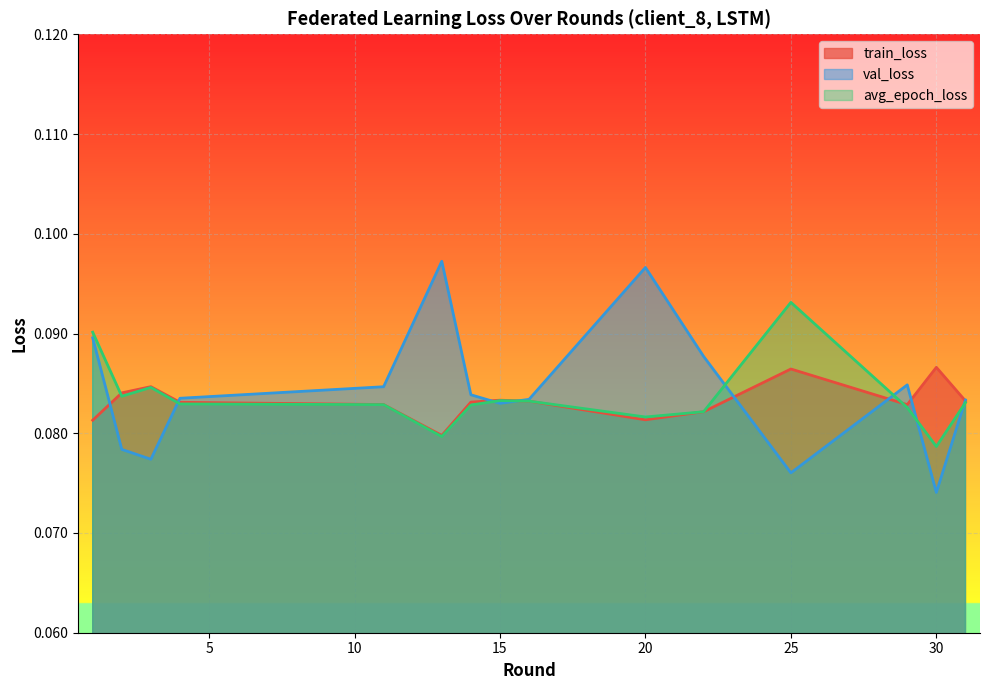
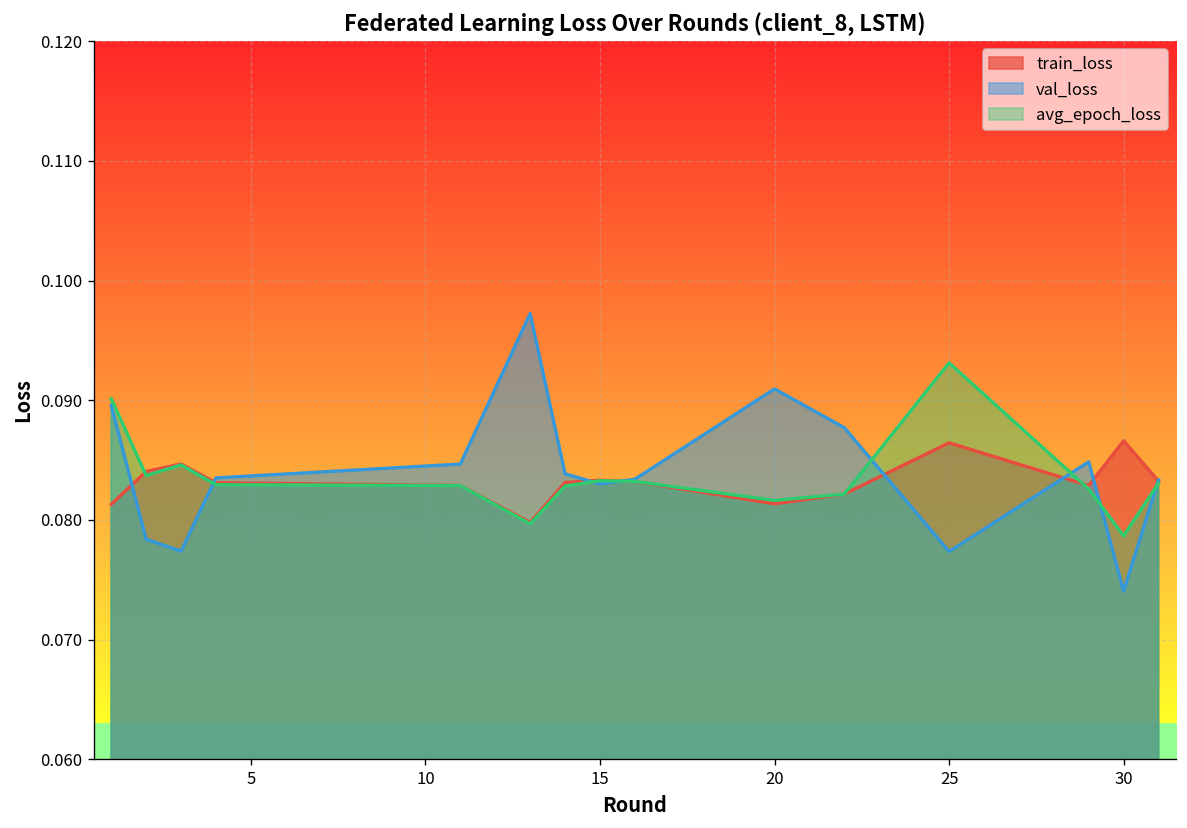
  {
    "train_loss": {
      "20": 0.081,
      "25": 0.086,
      "30": 0.087
    },
    "val_loss": {
      "15": 0.083,
-     "20": 0.097,
-     "25": 0.076,
+     "20": 0.091,
+     "25": 0.077,
      "30": 0.074
    },
    "avg_epoch_loss": {
      "20": 0.082,
      "25": 0.093,
      "30": 0.079
    }
  }
